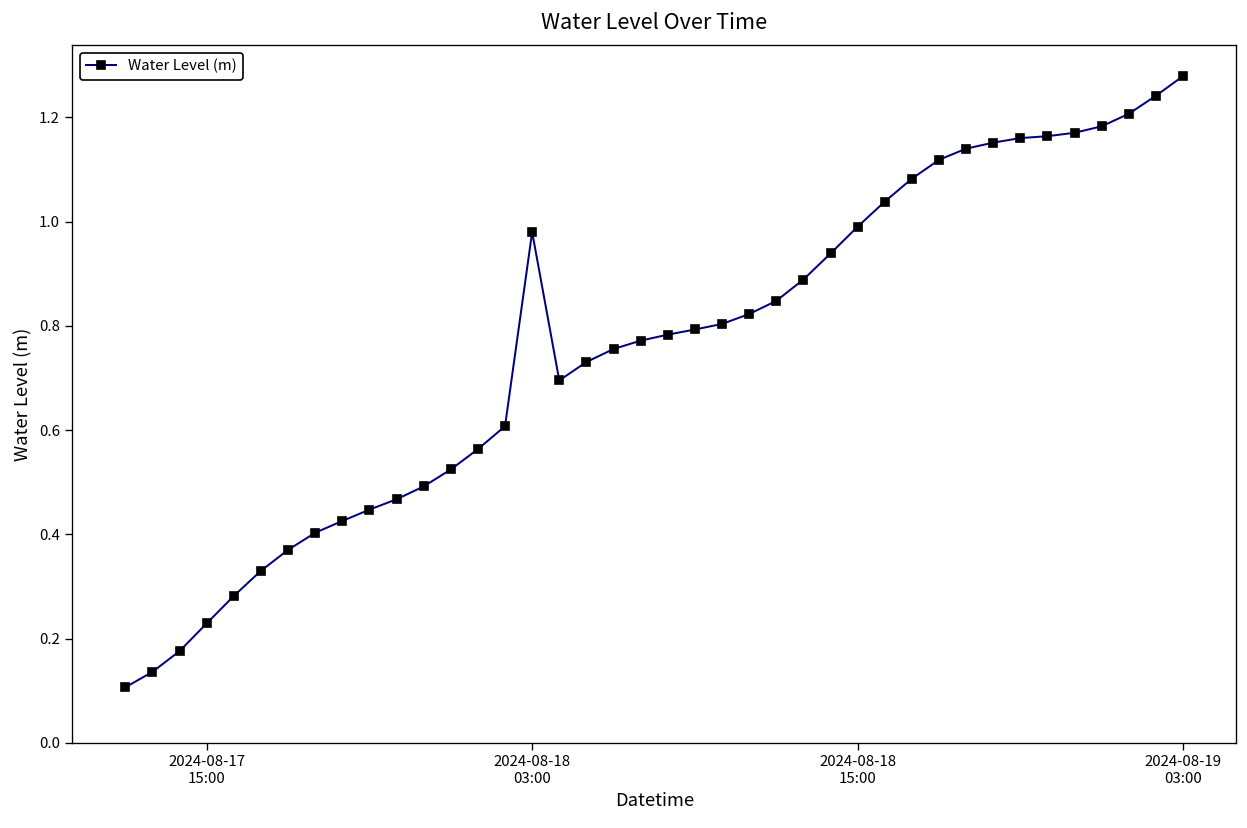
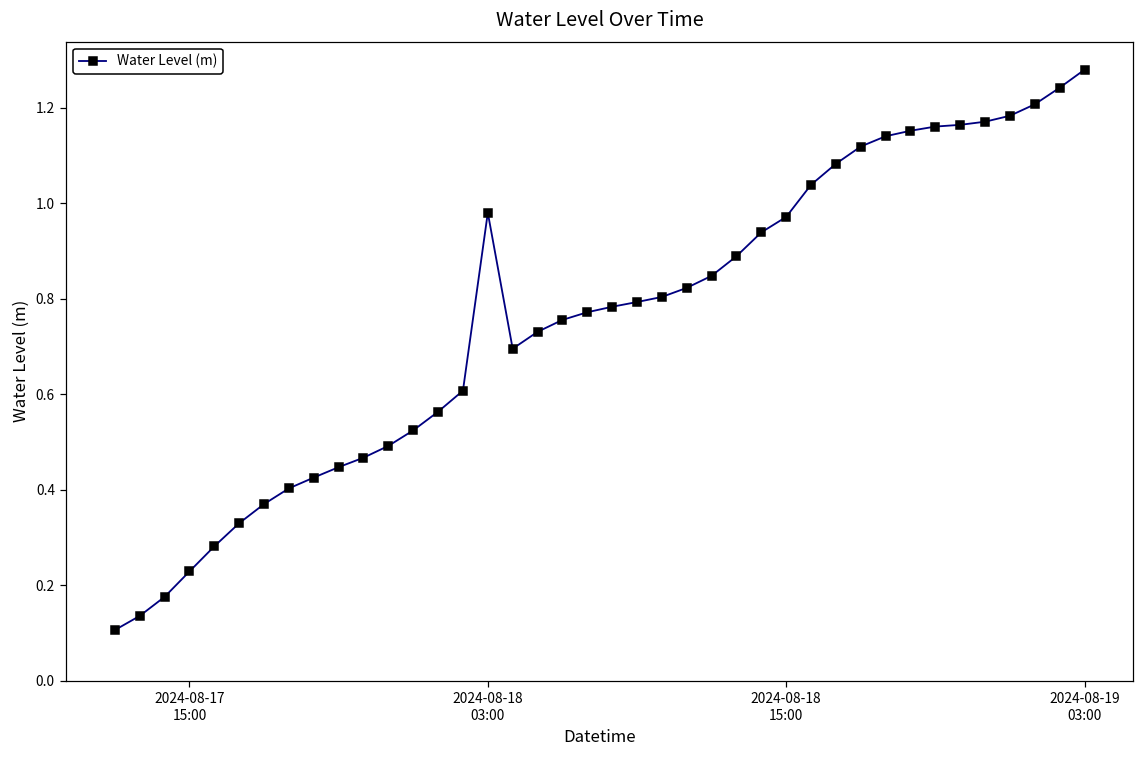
  {
    "2024-08-17 15:00": 0.23,
    "2024-08-18 03:00": 0.98,
-   "2024-08-18 15:00": 0.99,
+   "2024-08-18 15:00": 0.97,
    "2024-08-19 03:00": 1.28
  }
